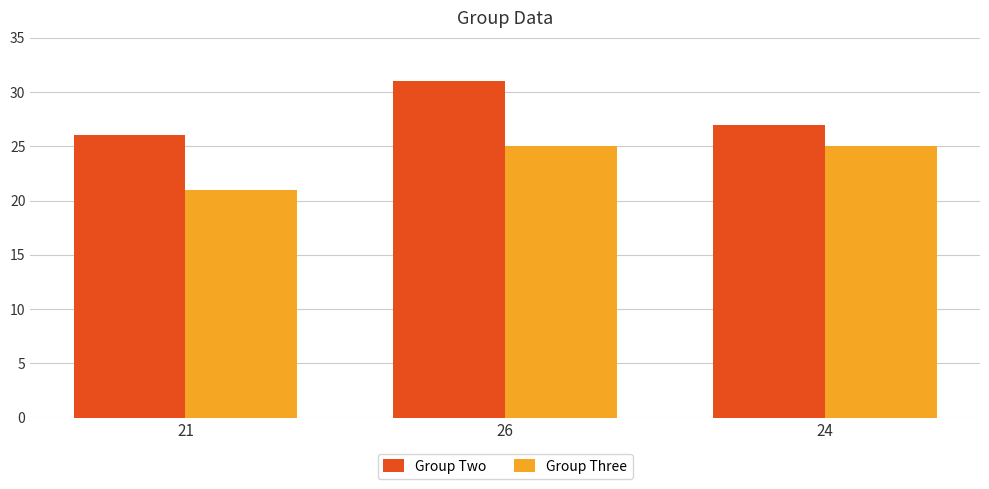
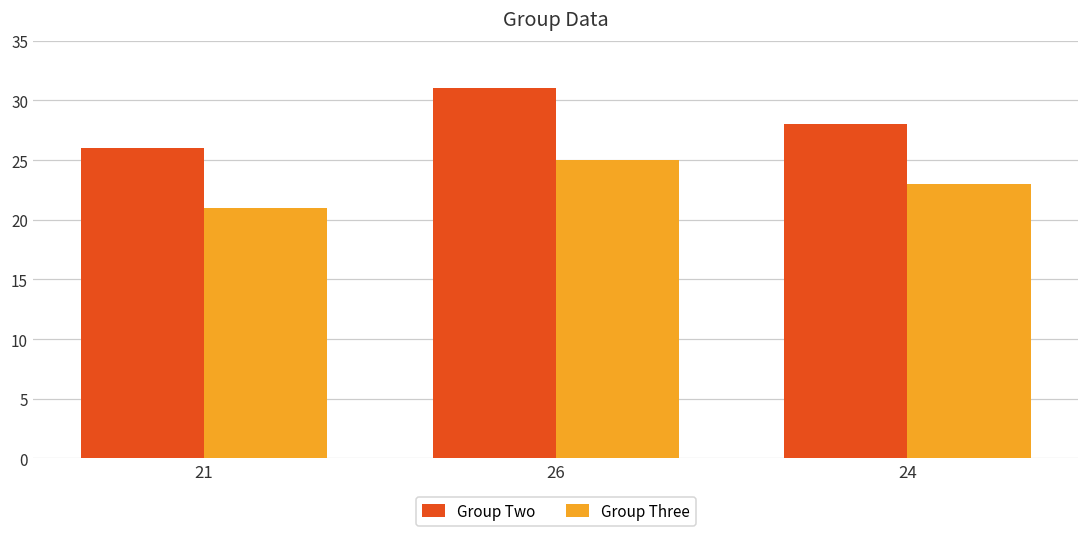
  {
    "Group Two": {
      "21": 26,
      "26": 31,
-     "24": 27
+     "24": 28
    },
    "Group Three": {
      "21": 21,
      "26": 25,
-     "24": 25
+     "24": 23
    }
  }
